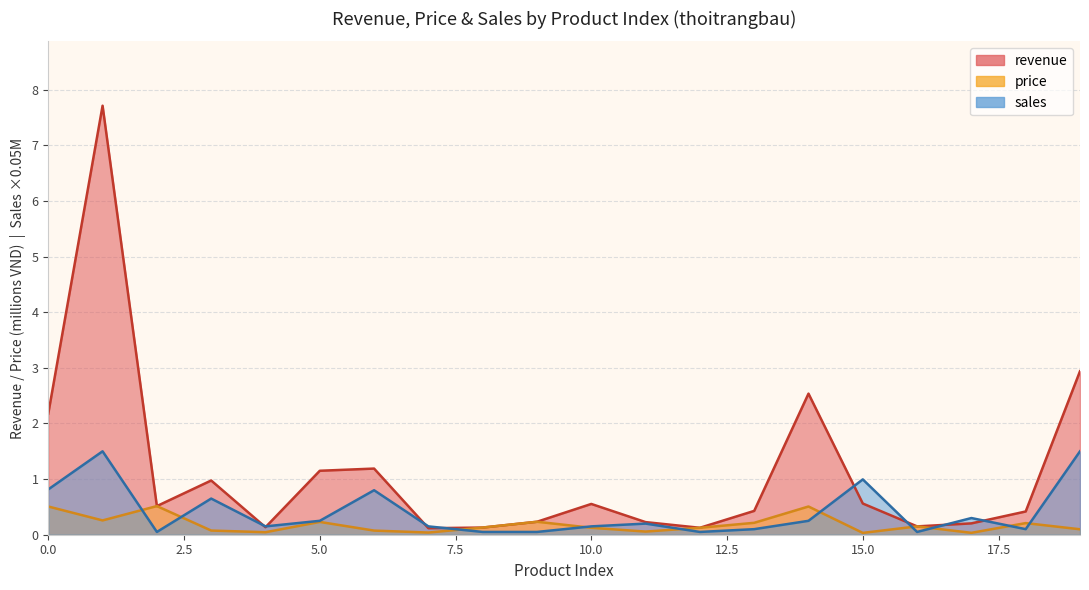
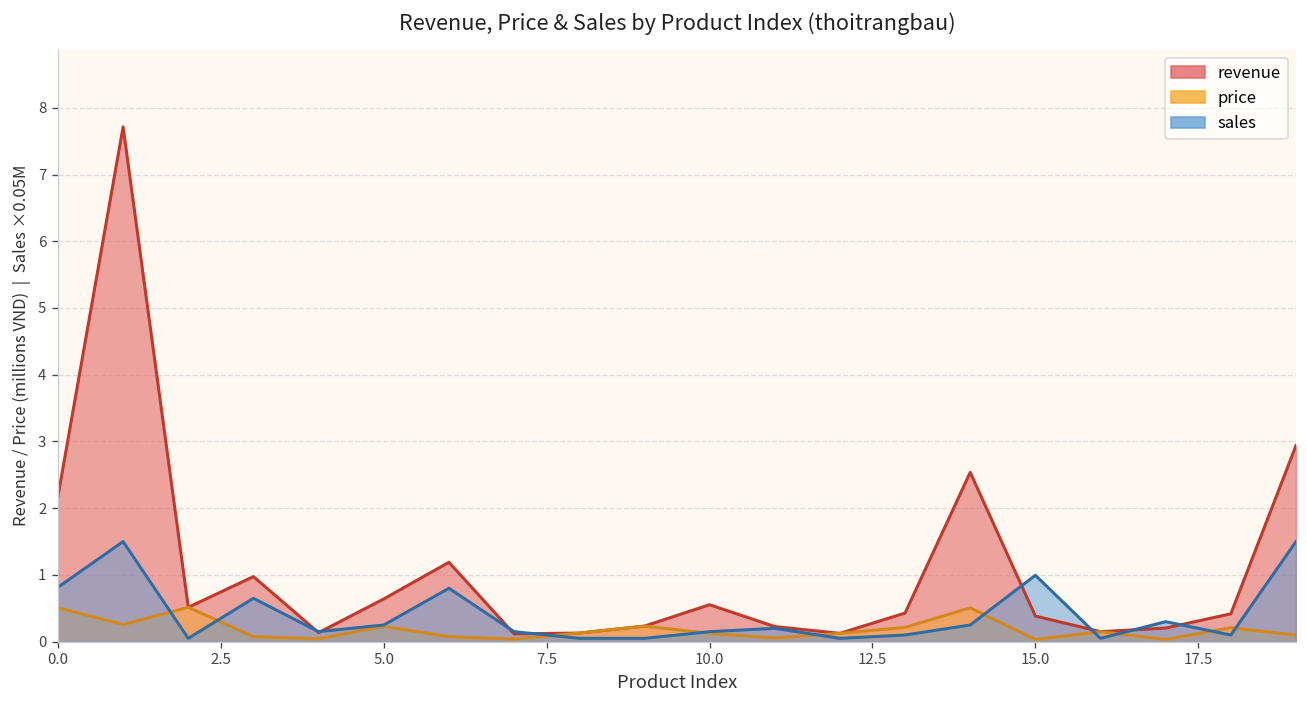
  {
    "revenue": {
      "0.0": 2.2,
-     "5.0": 1.2,
+     "5.0": 0.6,
      "10.0": 0.6,
-     "15.0": 0.6
+     "15.0": 0.4
    },
    "price": {
      "0.0": 0.5,
      "15.0": 0.0
    },
    "sales": {
      "0.0": 0.8,
      "15.0": 1.0
    }
  }
